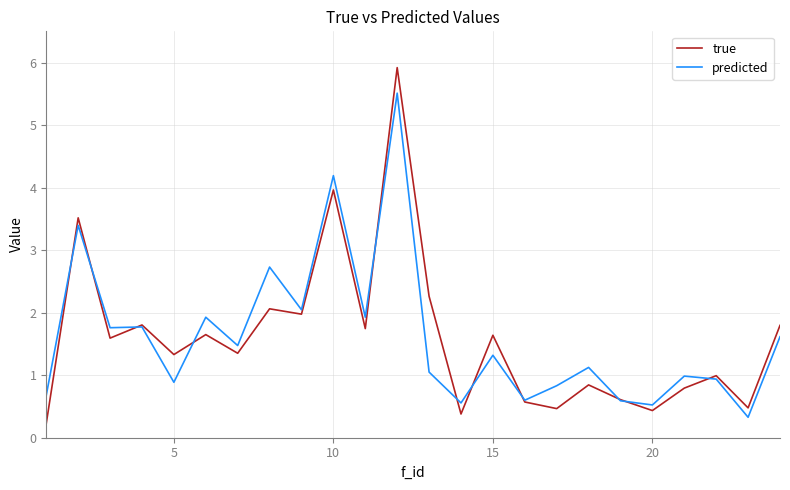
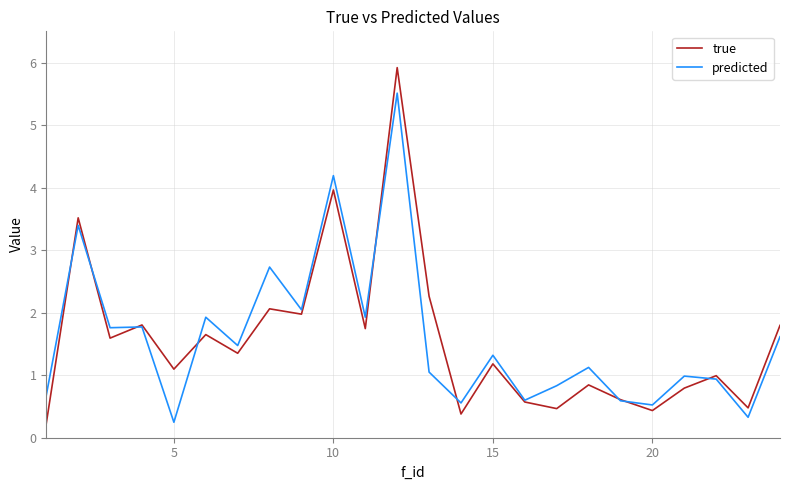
  {
    "true": {
-     "5": 1.3,
+     "5": 1.1,
      "10": 4.0,
-     "15": 1.6,
+     "15": 1.2,
      "20": 0.4
    },
    "predicted": {
-     "5": 0.9,
+     "5": 0.2,
      "10": 4.2,
      "15": 1.3,
      "20": 0.5
    }
  }
